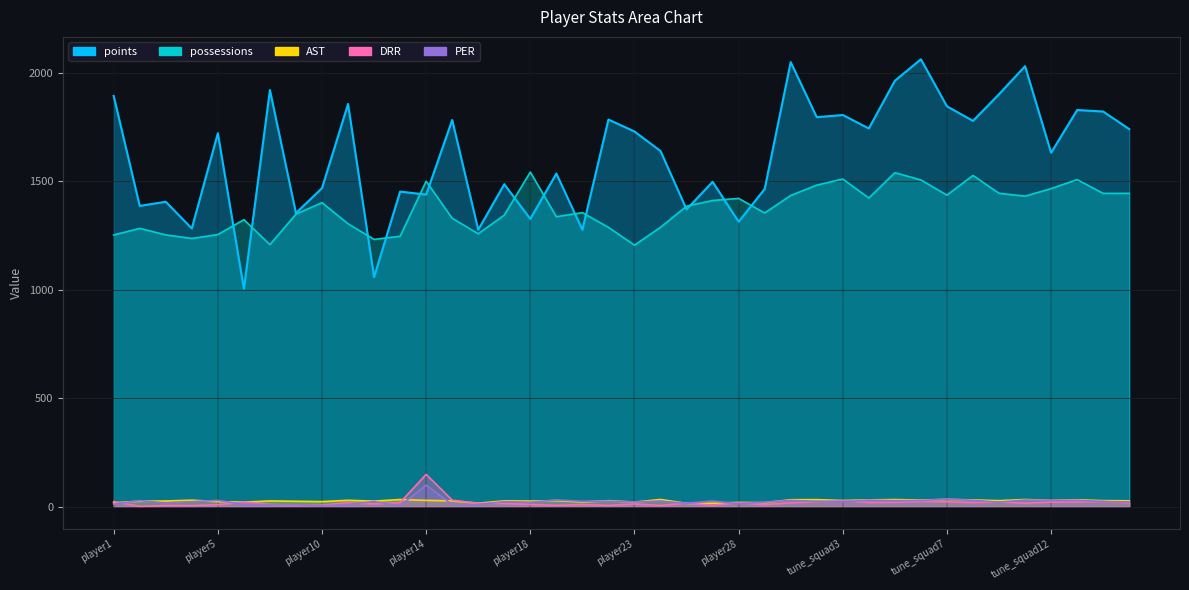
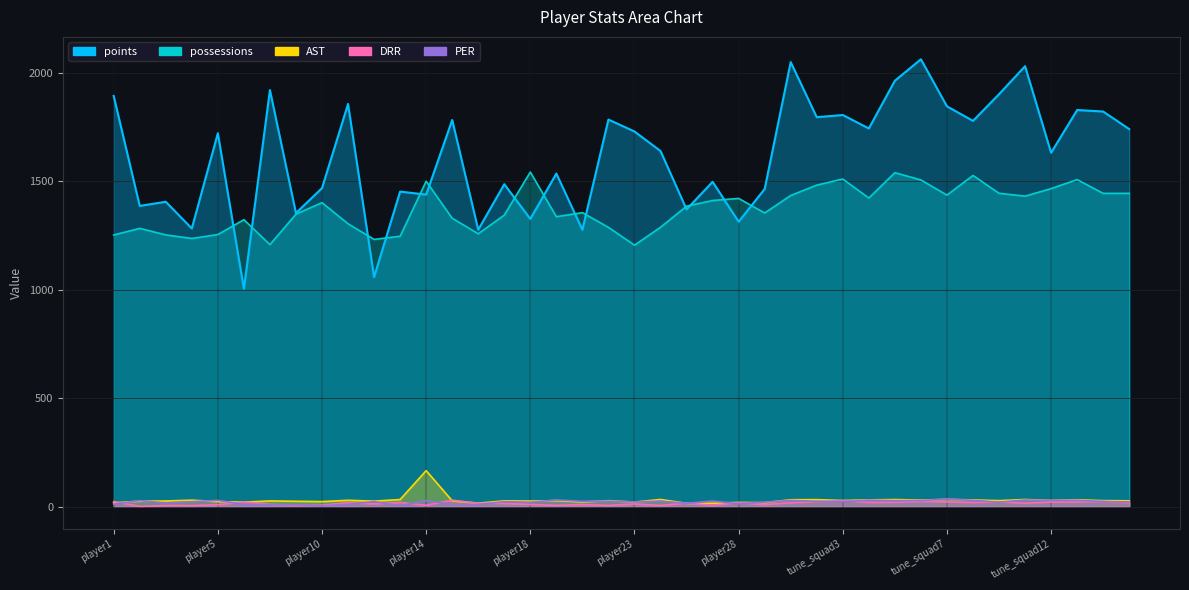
  {
    "AST": {
      "player10": 20,
-     "player14": 30
+     "player14": 170
    },
    "DRR": {
      "player5": 10,
-     "player14": 150
+     "player14": 10
    },
    "PER": {
-     "player14": 100
+     "player14": 30
    }
  }
